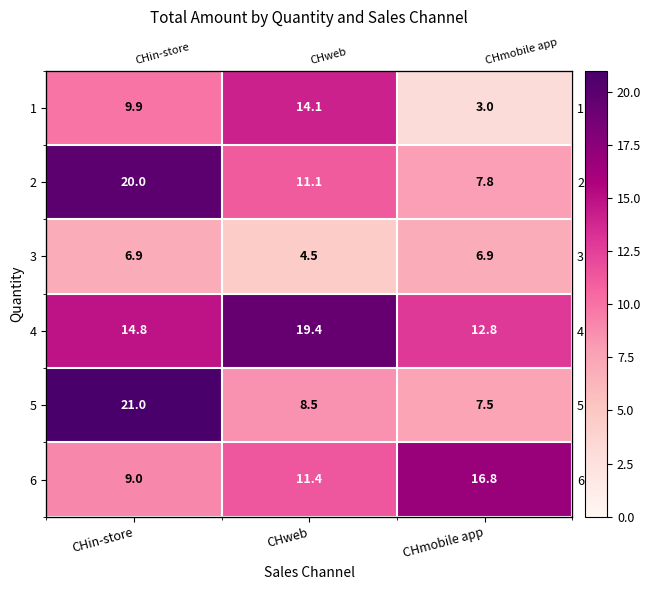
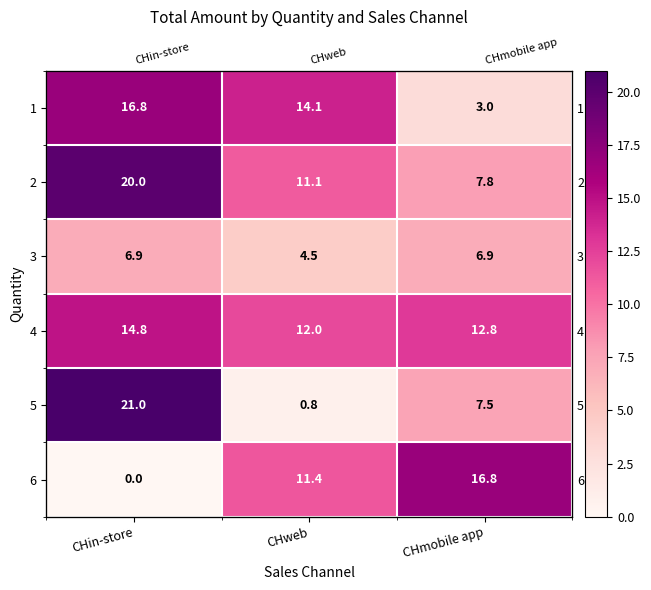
  {
    "1": {
-     "CHin-store": 9.9,
+     "CHin-store": 16.8,
      "CHweb": 14.1,
      "CHmobile app": 3.0
    },
    "2": {
      "CHin-store": 20.0,
      "CHweb": 11.1,
      "CHmobile app": 7.8
    },
    "3": {
      "CHin-store": 6.9,
      "CHweb": 4.5,
      "CHmobile app": 6.9
    },
    "4": {
      "CHin-store": 14.8,
-     "CHweb": 19.4,
+     "CHweb": 12.0,
      "CHmobile app": 12.8
    },
    "5": {
      "CHin-store": 21.0,
-     "CHweb": 8.5,
+     "CHweb": 0.8,
      "CHmobile app": 7.5
    },
    "6": {
-     "CHin-store": 9.0,
+     "CHin-store": 0.0,
      "CHweb": 11.4,
      "CHmobile app": 16.8
    }
  }
